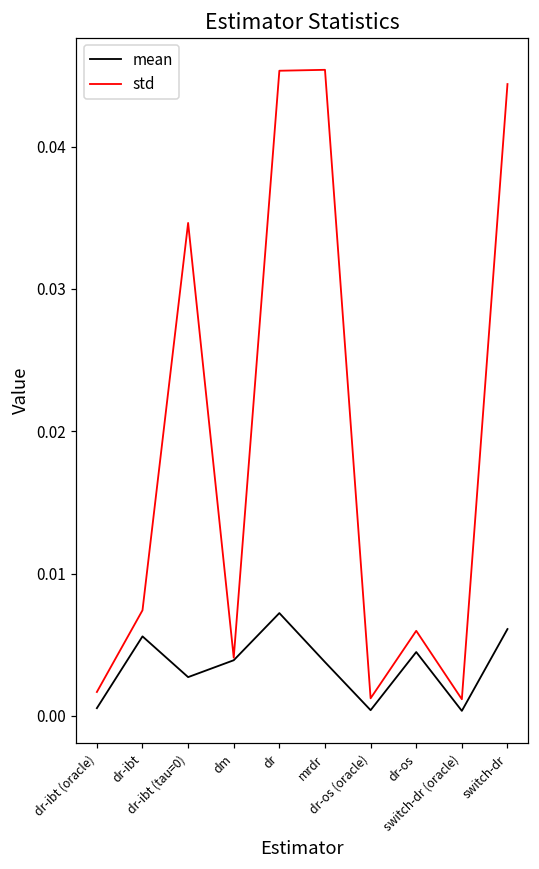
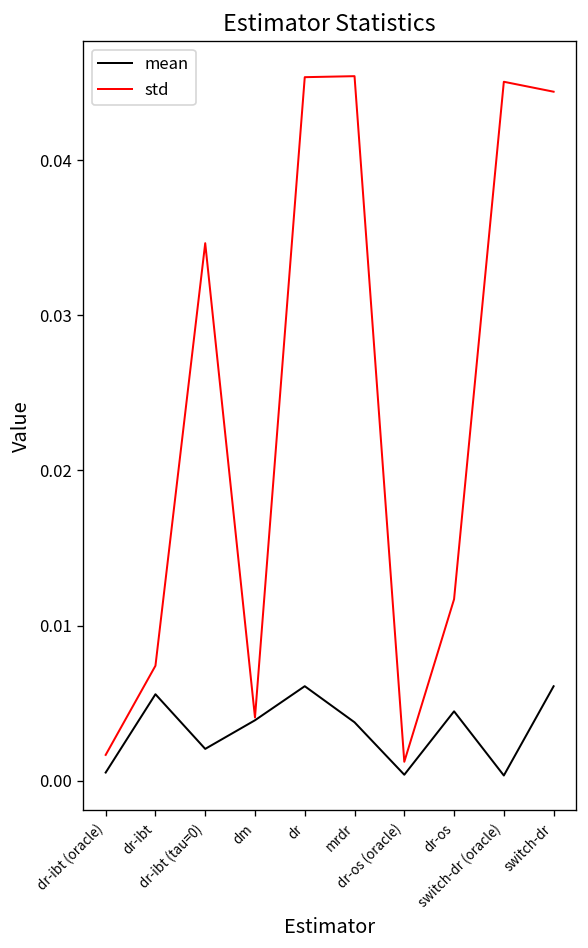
  {
    "mean": {
      "dr-ibt (oracle)": 0.0005,
      "dr-ibt": 0.0056,
-     "dr-ibt (tau=0)": 0.0027,
-     "dr": 0.0072,
+     "dr-ibt (tau=0)": 0.0021,
+     "dr": 0.0061,
      "mrdr": 0.0038,
      "dr-os (oracle)": 0.0004,
      "dr-os": 0.0045,
      "switch-dr (oracle)": 0.0004,
      "switch-dr": 0.0061
    },
    "std": {
      "dr-ibt (oracle)": 0.0017,
      "dr-ibt": 0.0074,
      "dr-ibt (tau=0)": 0.0346,
      "dr": 0.0453,
      "mrdr": 0.0454,
      "dr-os (oracle)": 0.0012,
-     "dr-os": 0.0060,
-     "switch-dr (oracle)": 0.0012,
+     "dr-os": 0.0117,
+     "switch-dr (oracle)": 0.0450,
      "switch-dr": 0.0444
    }
  }
